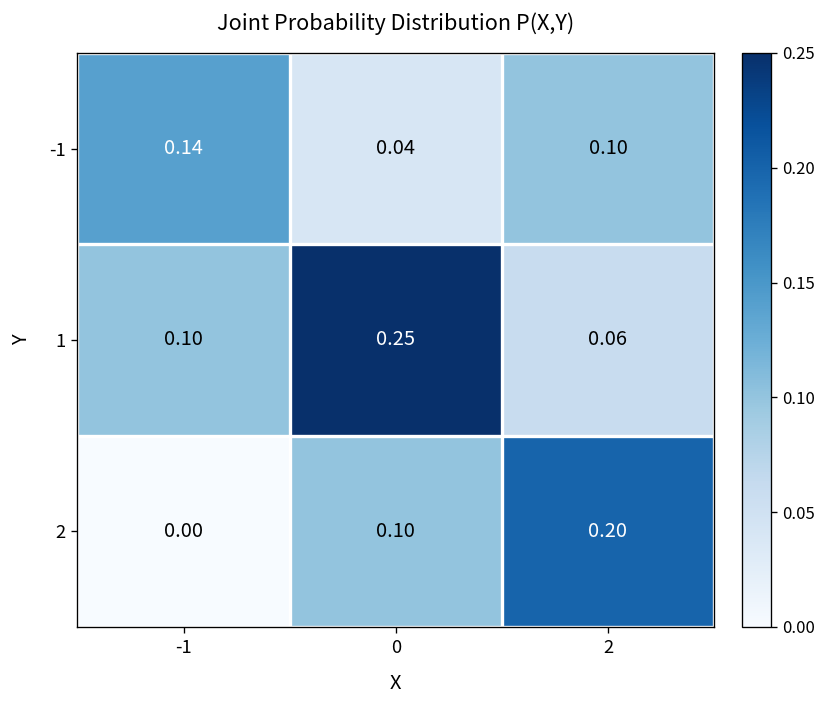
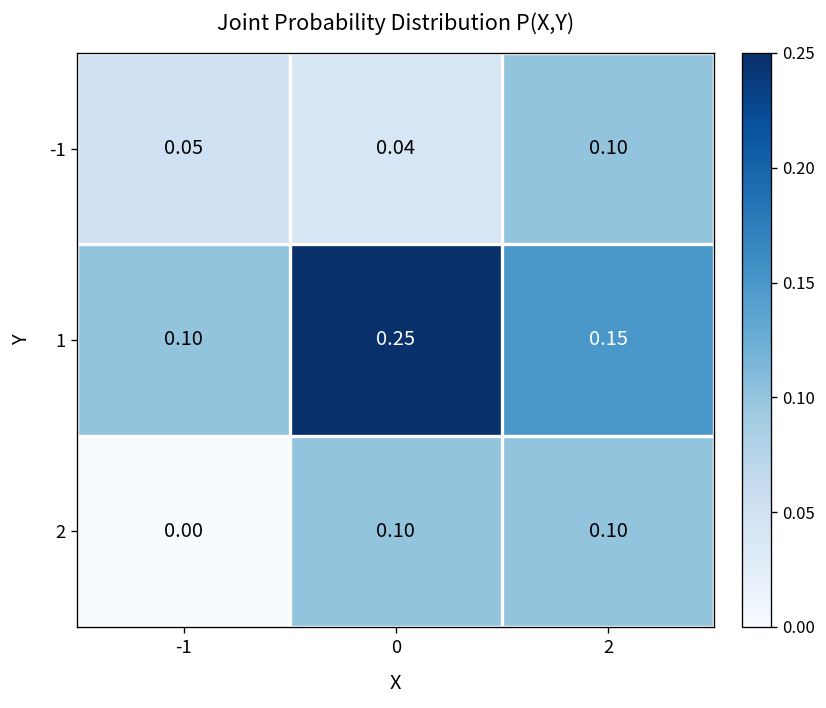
  {
    "-1": {
-     "-1": 0.14,
+     "-1": 0.05,
      "0": 0.04,
      "2": 0.10
    },
    "1": {
      "-1": 0.10,
      "0": 0.25,
-     "2": 0.06
+     "2": 0.15
    },
    "2": {
      "-1": 0.00,
      "0": 0.10,
-     "2": 0.20
+     "2": 0.10
    }
  }
